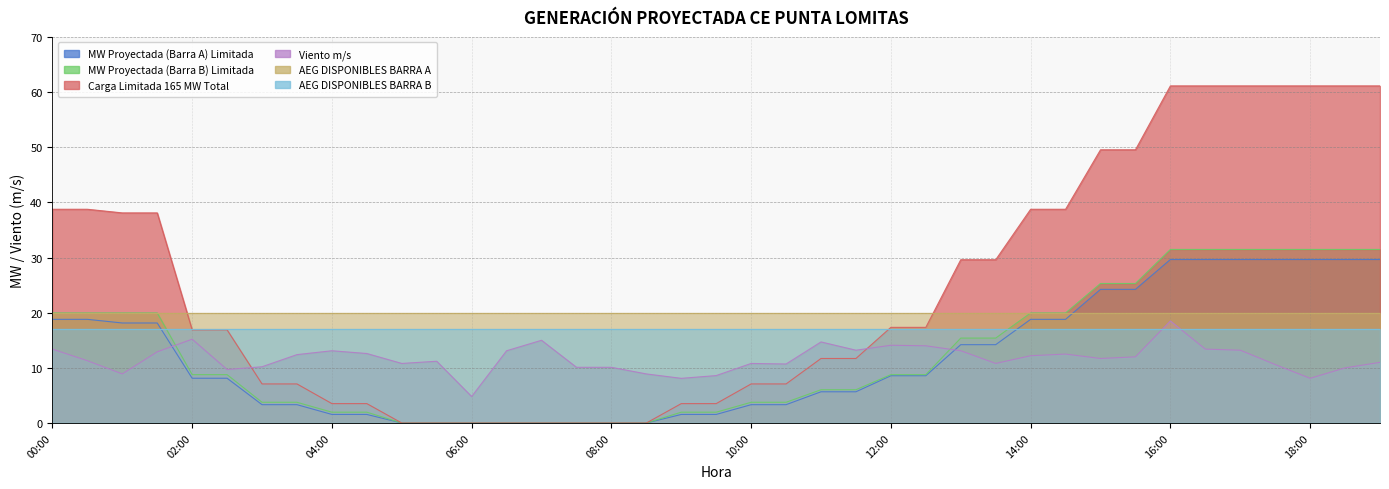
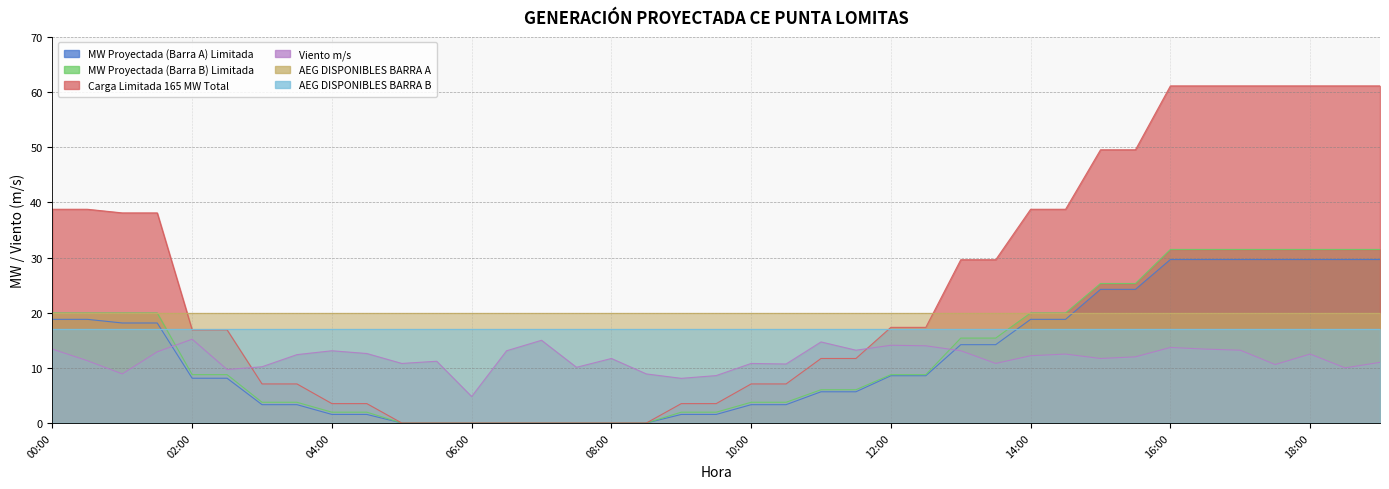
  {
    "MW Proyectada (Barra A) Limitada": {
      "00:00": 19,
      "02:00": 8,
      "14:00": 19,
      "16:00": 30,
      "18:00": 30
    },
    "MW Proyectada (Barra B) Limitada": {
      "02:00": 9,
      "16:00": 31,
      "18:00": 31
    },
    "Carga Limitada 165 MW Total": {
      "00:00": 39,
      "04:00": 4,
      "10:00": 7,
      "14:00": 39,
      "16:00": 61,
      "18:00": 61
    },
    "Viento m/s": {
      "00:00": 13,
      "02:00": 15,
      "04:00": 13,
      "06:00": 5,
-     "08:00": 10,
+     "08:00": 12,
      "10:00": 11,
      "12:00": 14,
      "14:00": 12,
-     "16:00": 19,
-     "18:00": 8
+     "16:00": 14,
+     "18:00": 13
    },
    "AEG DISPONIBLES BARRA A": {
      "02:00": 20,
      "04:00": 20,
      "06:00": 20,
      "08:00": 20,
      "10:00": 20,
      "12:00": 20,
      "16:00": 20,
      "18:00": 20
    },
    "AEG DISPONIBLES BARRA B": {
      "00:00": 17,
      "04:00": 17,
      "06:00": 17,
      "08:00": 17,
      "10:00": 17,
      "14:00": 17,
      "16:00": 17,
      "18:00": 17
    }
  }
